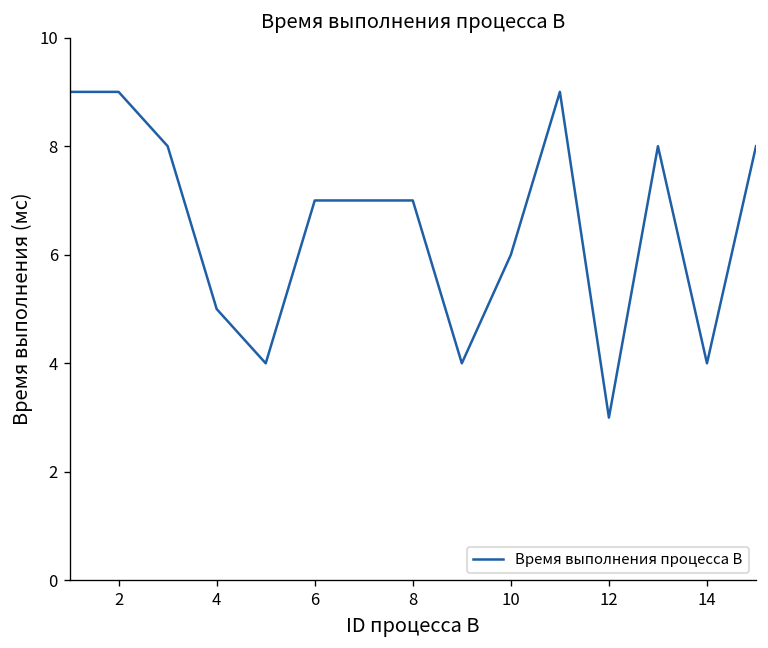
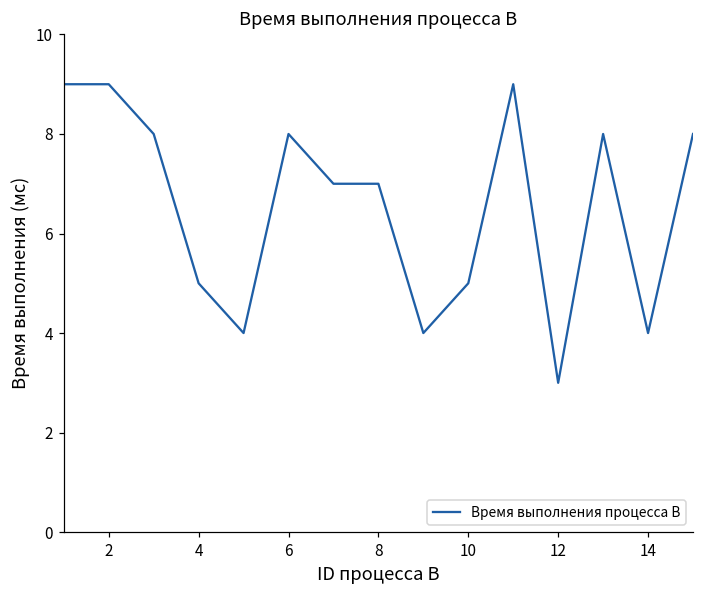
  {
    "2": 9,
    "4": 5,
-   "6": 7,
+   "6": 8,
    "8": 7,
-   "10": 6,
+   "10": 5,
    "12": 3,
    "14": 4
  }
